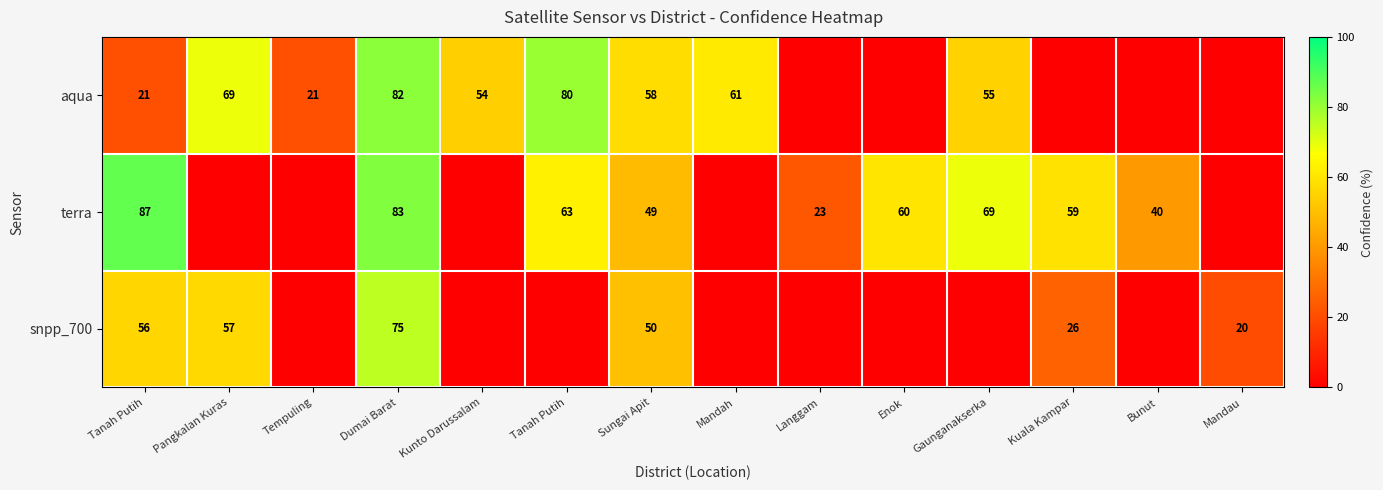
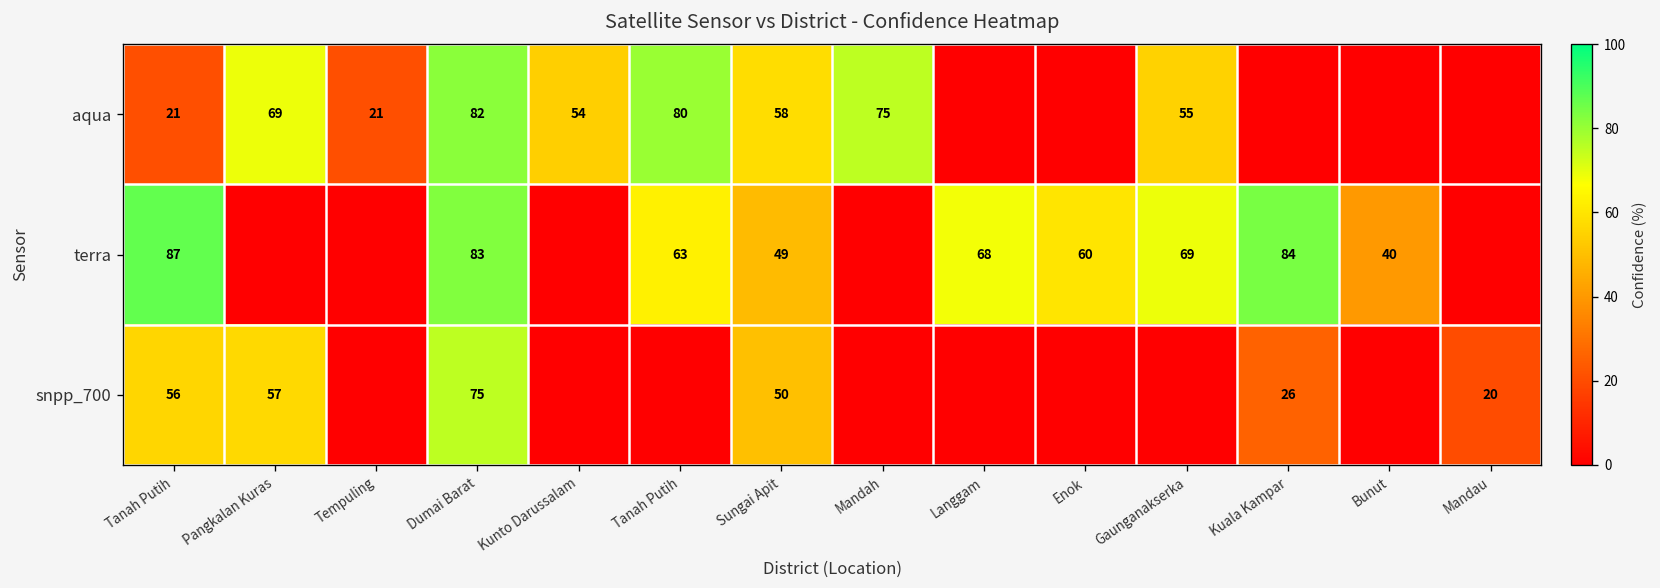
  {
    "aqua": {
      "Pangkalan Kuras": 69,
      "Tempuling": 21,
      "Dumai Barat": 82,
      "Kunto Darussalam": 54,
      "Sungai Apit": 58,
-     "Mandah": 61,
+     "Mandah": 75,
      "Gaunganakserka": 55
    },
    "terra": {
      "Dumai Barat": 83,
      "Sungai Apit": 49,
-     "Langgam": 23,
+     "Langgam": 68,
      "Enok": 60,
      "Gaunganakserka": 69,
-     "Kuala Kampar": 59,
+     "Kuala Kampar": 84,
      "Bunut": 40
    },
    "snpp_700": {
      "Pangkalan Kuras": 57,
      "Dumai Barat": 75,
      "Sungai Apit": 50,
      "Kuala Kampar": 26,
      "Mandau": 20
    }
  }
